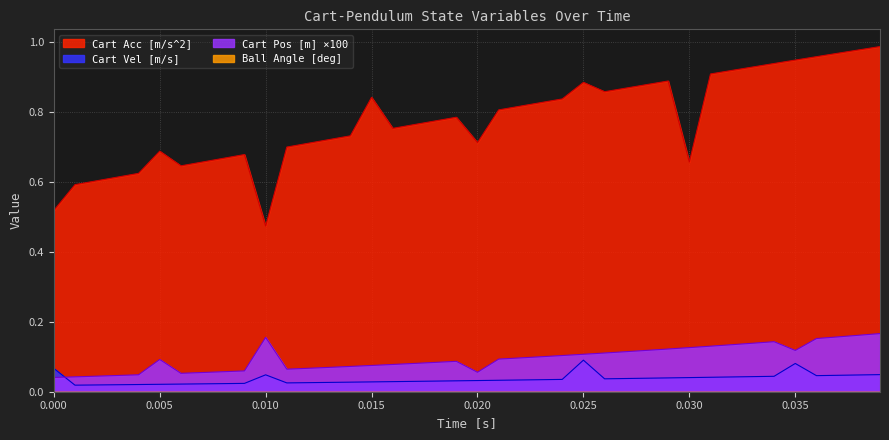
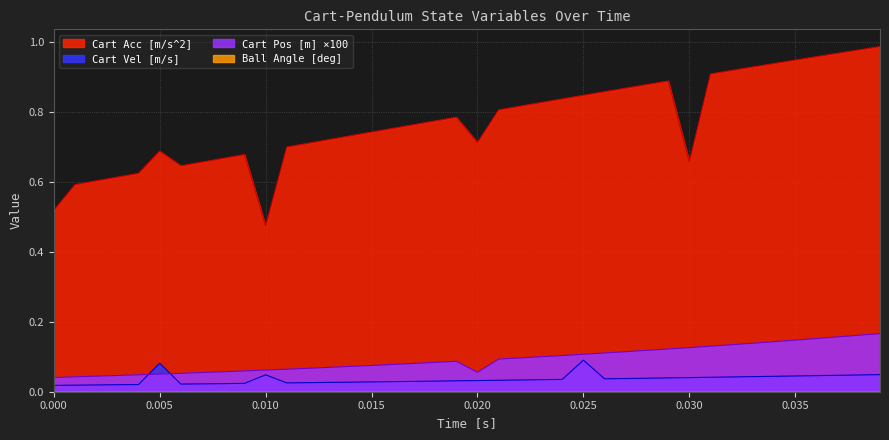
  {
    "Cart Acc [m/s^2]": {
      "0.000": 0.52,
      "0.005": 0.69,
      "0.010": 0.47,
-     "0.015": 0.84,
+     "0.015": 0.74,
      "0.020": 0.71,
-     "0.025": 0.88,
+     "0.025": 0.85,
      "0.030": 0.66,
      "0.035": 0.95
    },
    "Cart Vel [m/s]": {
-     "0.000": 0.07,
-     "0.005": 0.02,
+     "0.000": 0.02,
+     "0.005": 0.08,
      "0.010": 0.05,
      "0.015": 0.03,
      "0.020": 0.03,
      "0.025": 0.09,
      "0.030": 0.04,
-     "0.035": 0.08
+     "0.035": 0.05
    },
    "Cart Pos [m] ×100": {
      "0.000": 0.04,
-     "0.005": 0.09,
-     "0.010": 0.16,
+     "0.005": 0.05,
+     "0.010": 0.06,
      "0.015": 0.08,
      "0.020": 0.06,
      "0.025": 0.11,
      "0.030": 0.13,
-     "0.035": 0.12
+     "0.035": 0.15
    },
    "Ball Angle [deg]": {
      "0.000": 0.00,
      "0.005": 0.00,
      "0.010": 0.00,
      "0.015": 0.00,
      "0.020": 0.00,
      "0.025": 0.00,
      "0.030": 0.00,
      "0.035": 0.00
    }
  }
